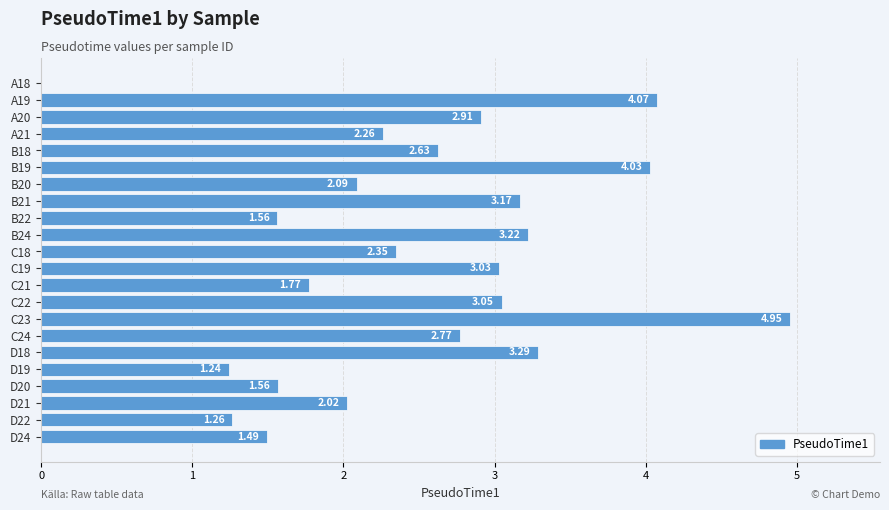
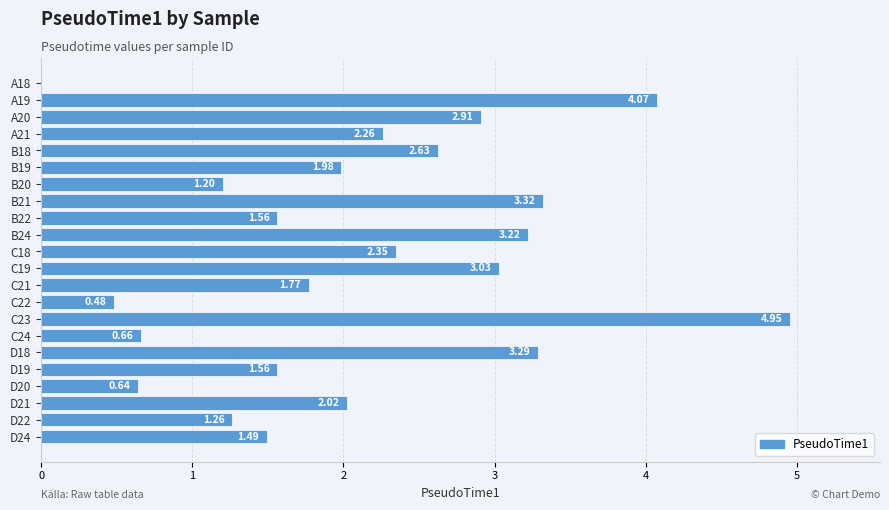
  {
    "A19": 4.07,
    "A20": 2.91,
    "A21": 2.26,
    "B18": 2.63,
-   "B19": 4.03,
-   "B20": 2.09,
-   "B21": 3.17,
+   "B19": 1.98,
+   "B20": 1.20,
+   "B21": 3.32,
    "B22": 1.56,
    "B24": 3.22,
    "C18": 2.35,
    "C19": 3.03,
    "C21": 1.77,
-   "C22": 3.05,
+   "C22": 0.48,
    "C23": 4.95,
-   "C24": 2.77,
+   "C24": 0.66,
    "D18": 3.29,
-   "D19": 1.24,
-   "D20": 1.56,
+   "D19": 1.56,
+   "D20": 0.64,
    "D21": 2.02,
    "D22": 1.26,
    "D24": 1.49
  }
